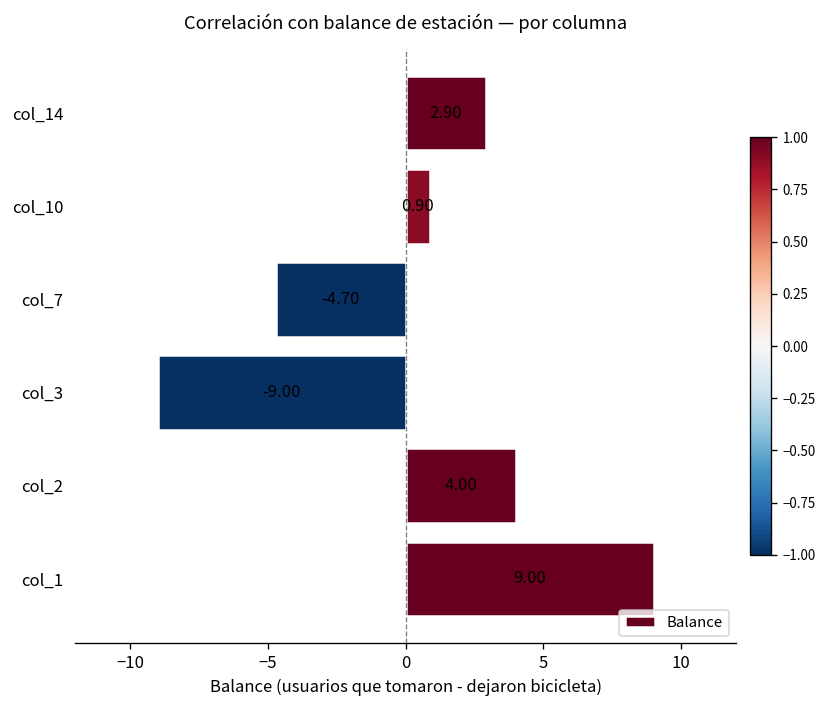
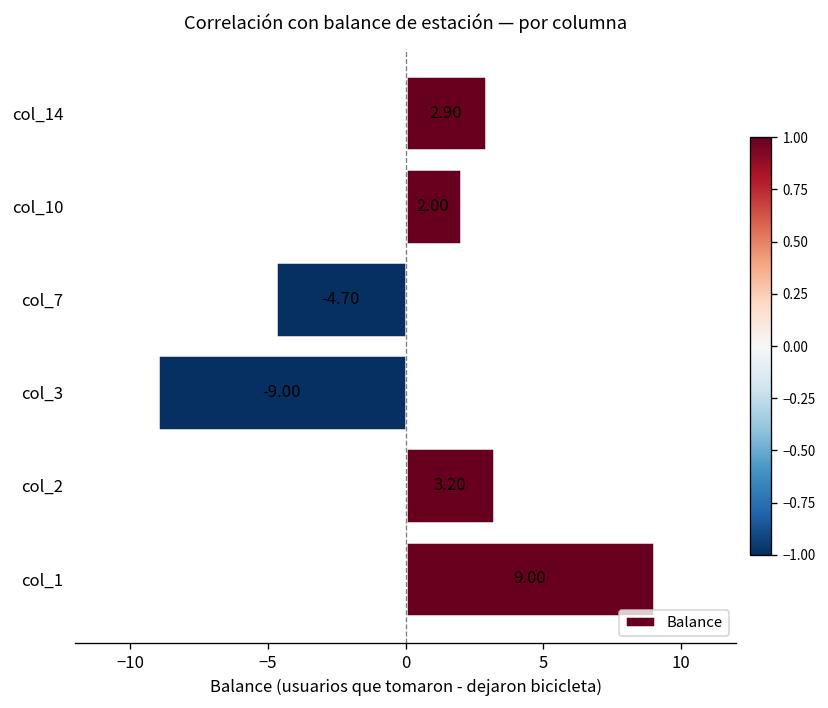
  {
    "col_14": 2.90,
-   "col_10": 0.90,
+   "col_10": 2.00,
    "col_7": -4.70,
    "col_3": -9.00,
-   "col_2": 4.00,
+   "col_2": 3.20,
    "col_1": 9.00
  }
